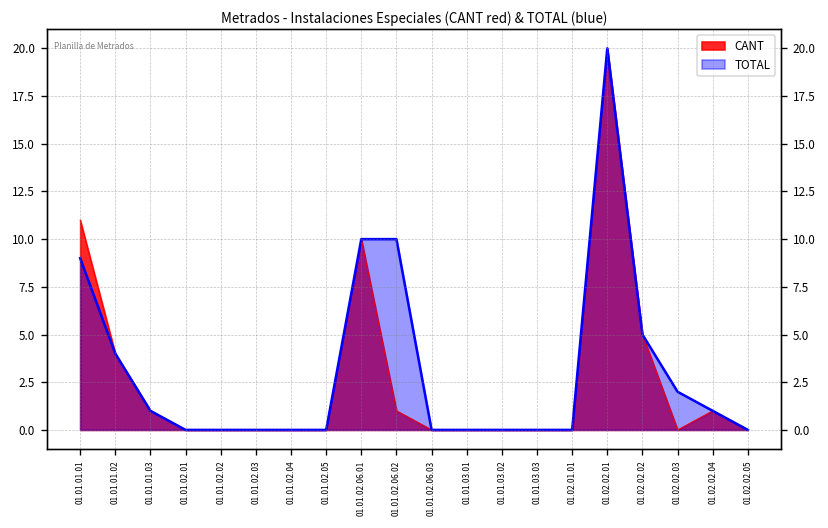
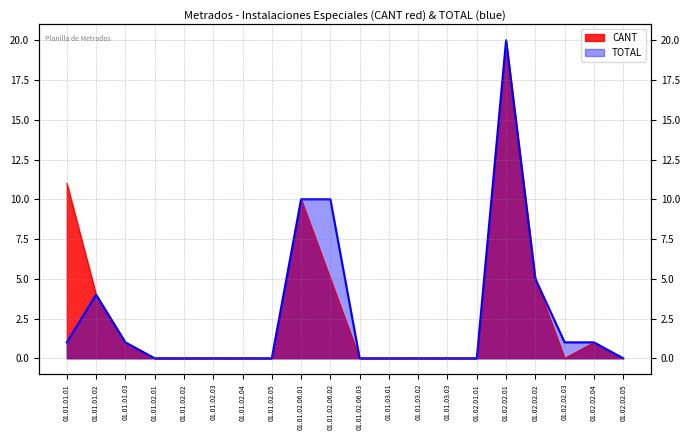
  {
    "CANT": {
      "01.01.01.01": 11,
-     "01.01.02.06.02": 1,
+     "01.01.02.06.02": 5,
      "01.02.02.03": 0
    },
    "TOTAL": {
-     "01.01.01.01": 9,
+     "01.01.01.01": 1,
      "01.01.02.06.02": 10,
-     "01.02.02.03": 2
+     "01.02.02.03": 1
    }
  }
